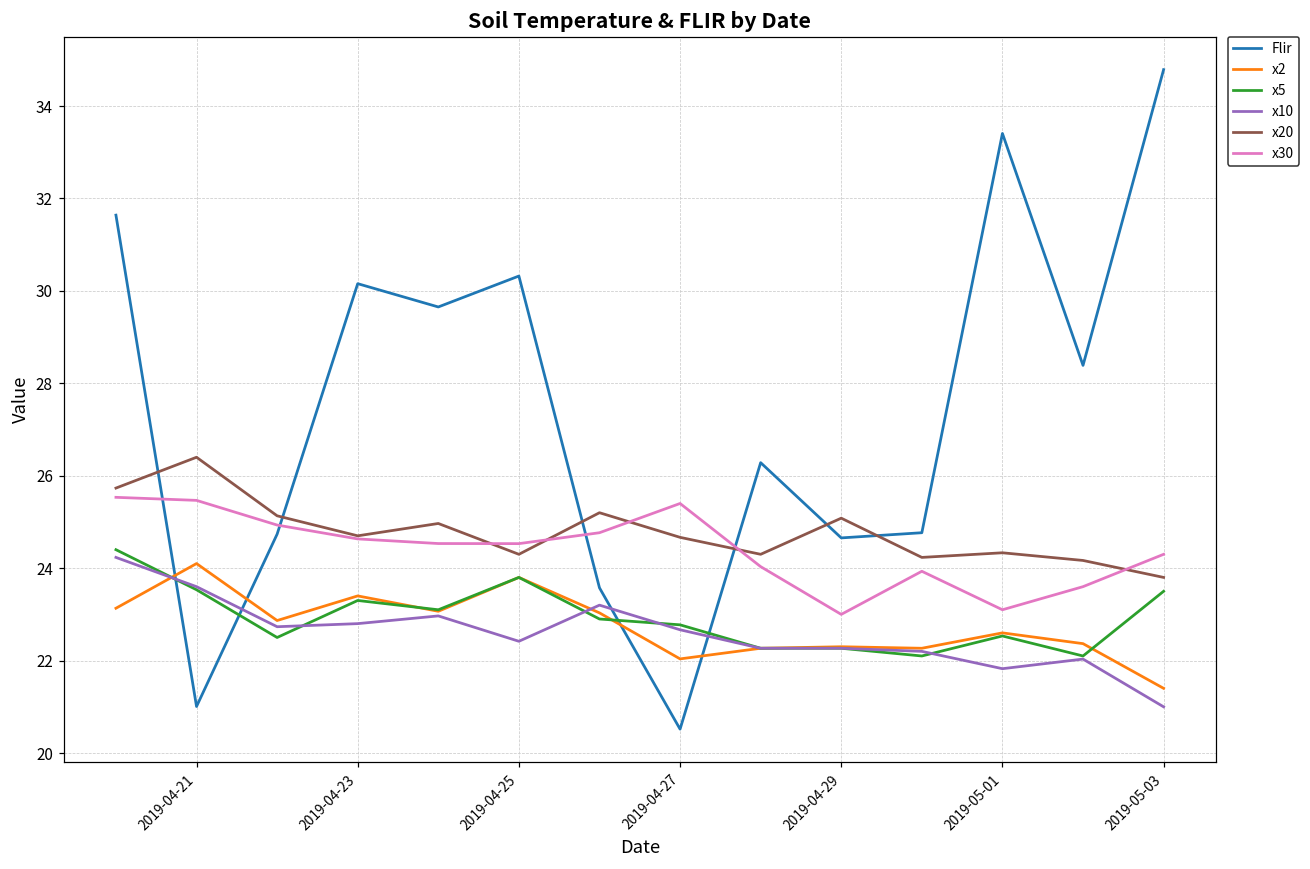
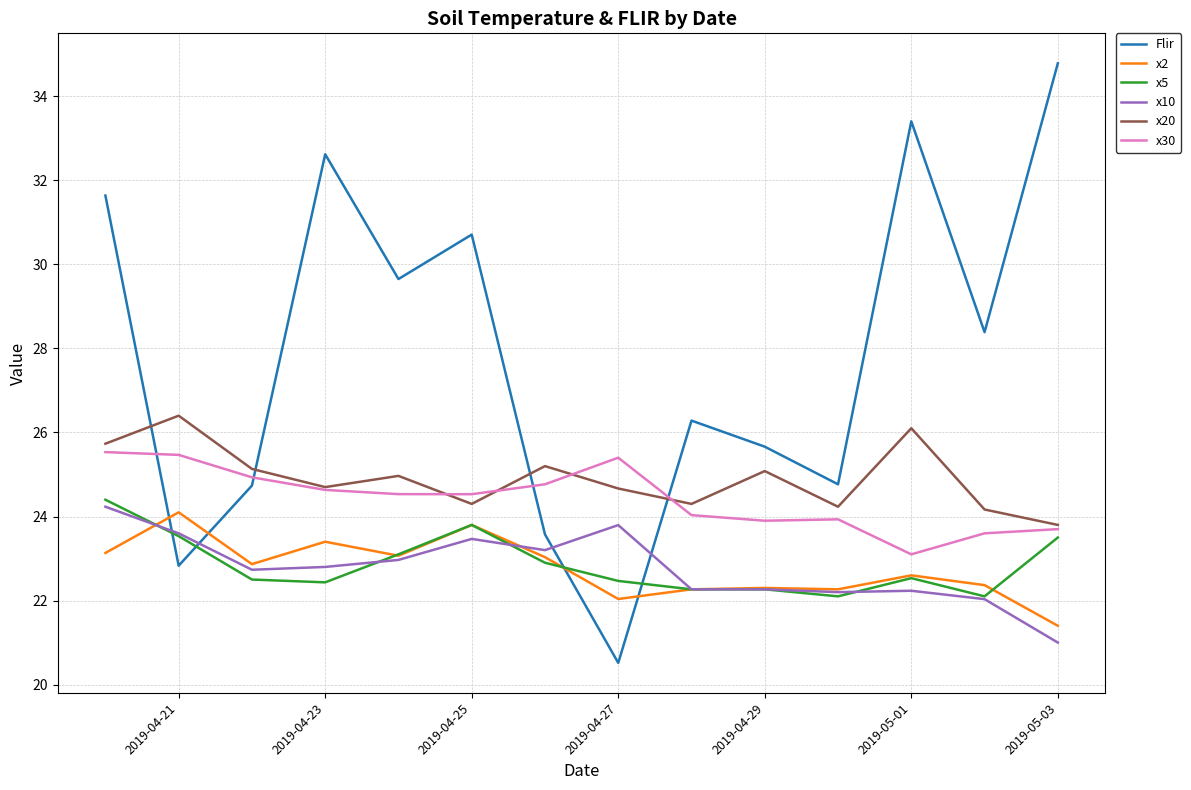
  {
    "Flir": {
-     "2019-04-21": 21.0,
-     "2019-04-23": 30.2,
-     "2019-04-25": 30.3,
+     "2019-04-21": 22.8,
+     "2019-04-23": 32.6,
+     "2019-04-25": 30.7,
      "2019-04-27": 20.5,
-     "2019-04-29": 24.7,
+     "2019-04-29": 25.7,
      "2019-05-01": 33.4,
      "2019-05-03": 34.8
    },
    "x2": {
      "2019-04-21": 24.1,
      "2019-04-23": 23.4,
      "2019-04-27": 22.0,
      "2019-05-01": 22.6,
      "2019-05-03": 21.4
    },
    "x5": {
      "2019-04-21": 23.5,
-     "2019-04-23": 23.3,
-     "2019-04-27": 22.8,
+     "2019-04-23": 22.4,
+     "2019-04-27": 22.5,
      "2019-05-01": 22.5,
      "2019-05-03": 23.5
    },
    "x10": {
      "2019-04-21": 23.6,
      "2019-04-23": 22.8,
-     "2019-04-25": 22.4,
-     "2019-04-27": 22.7,
-     "2019-05-01": 21.8,
+     "2019-04-25": 23.5,
+     "2019-04-27": 23.8,
+     "2019-05-01": 22.2,
      "2019-05-03": 21.0
    },
    "x20": {
      "2019-04-21": 26.4,
      "2019-04-23": 24.7,
      "2019-04-25": 24.3,
      "2019-04-27": 24.7,
      "2019-04-29": 25.1,
-     "2019-05-01": 24.3,
+     "2019-05-01": 26.1,
      "2019-05-03": 23.8
    },
    "x30": {
      "2019-04-21": 25.5,
      "2019-04-23": 24.6,
      "2019-04-25": 24.5,
      "2019-04-27": 25.4,
-     "2019-04-29": 23.0,
+     "2019-04-29": 23.9,
      "2019-05-01": 23.1,
-     "2019-05-03": 24.3
+     "2019-05-03": 23.7
    }
  }
